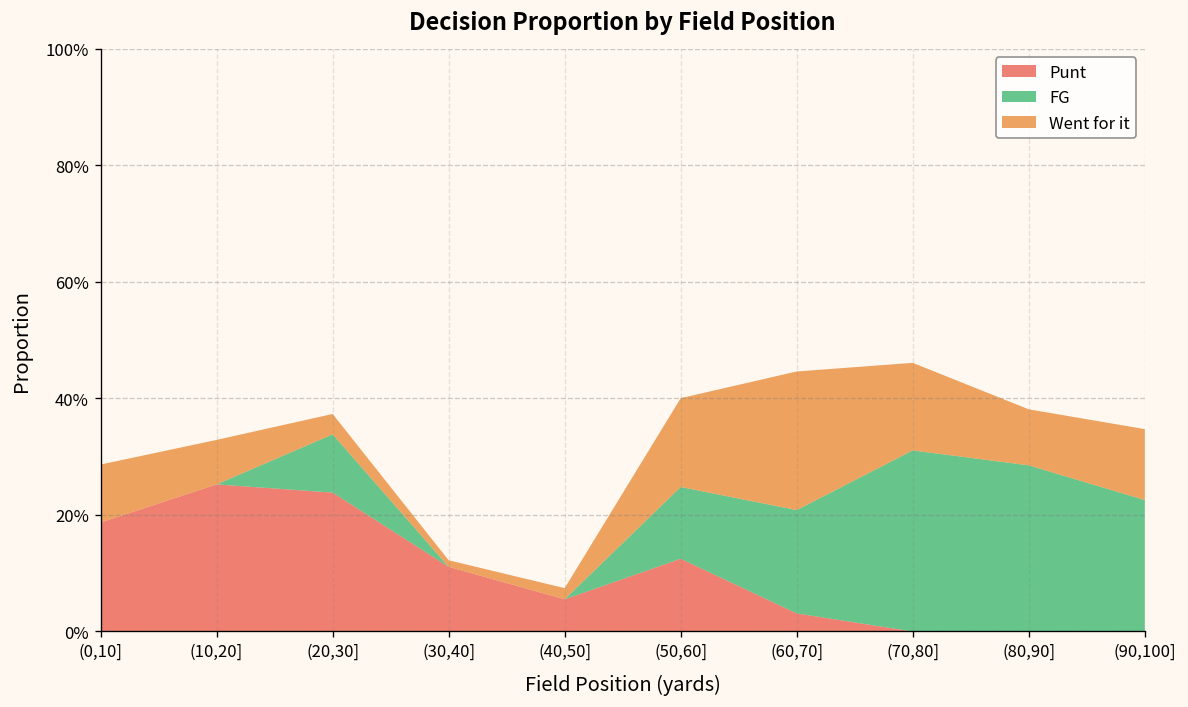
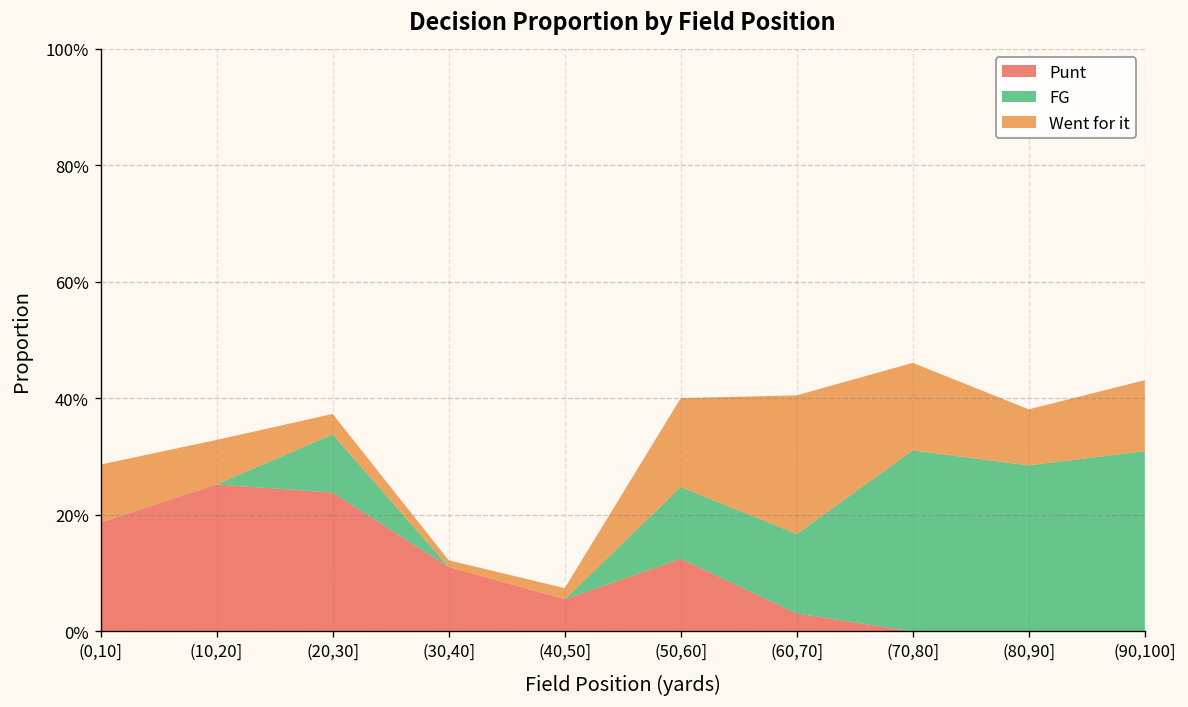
  {
    "FG": {
      "(20,30]": "10%",
      "(50,60]": "12%",
-     "(60,70]": "18%",
+     "(60,70]": "14%",
      "(70,80]": "31%",
      "(80,90]": "29%",
-     "(90,100]": "23%"
+     "(90,100]": "31%"
    }
  }
